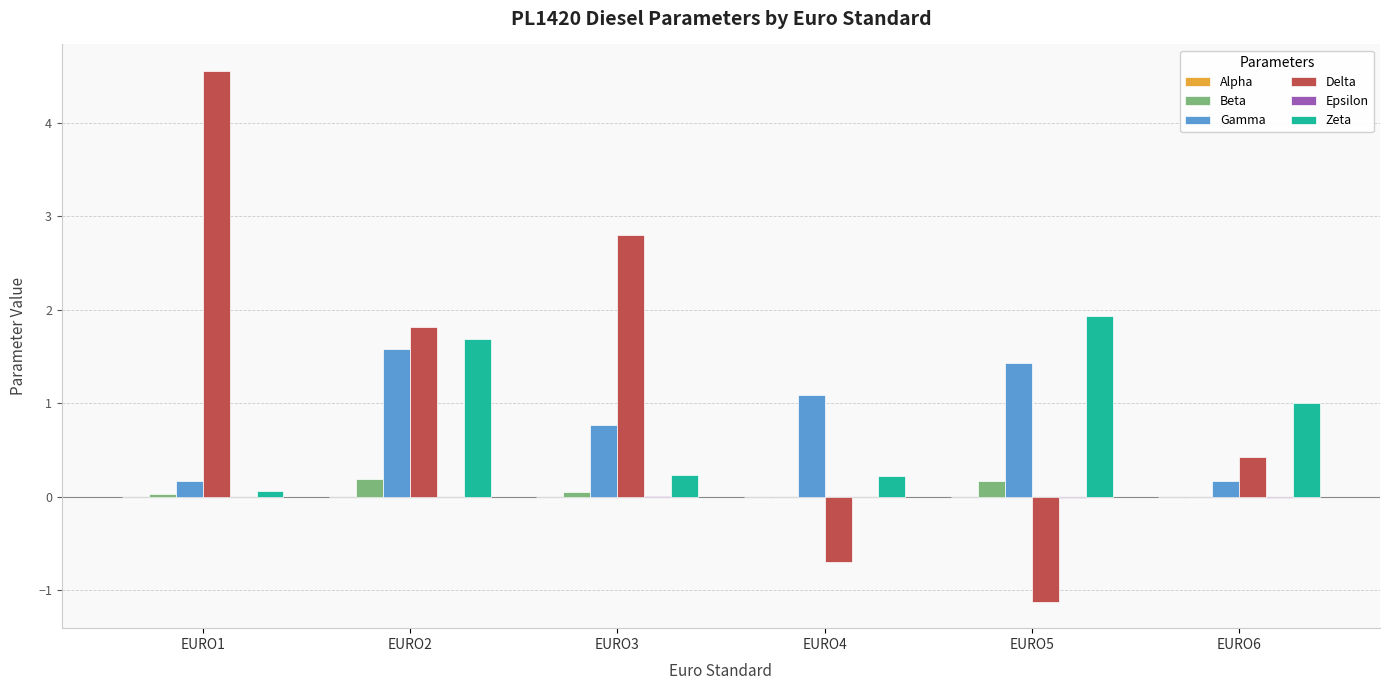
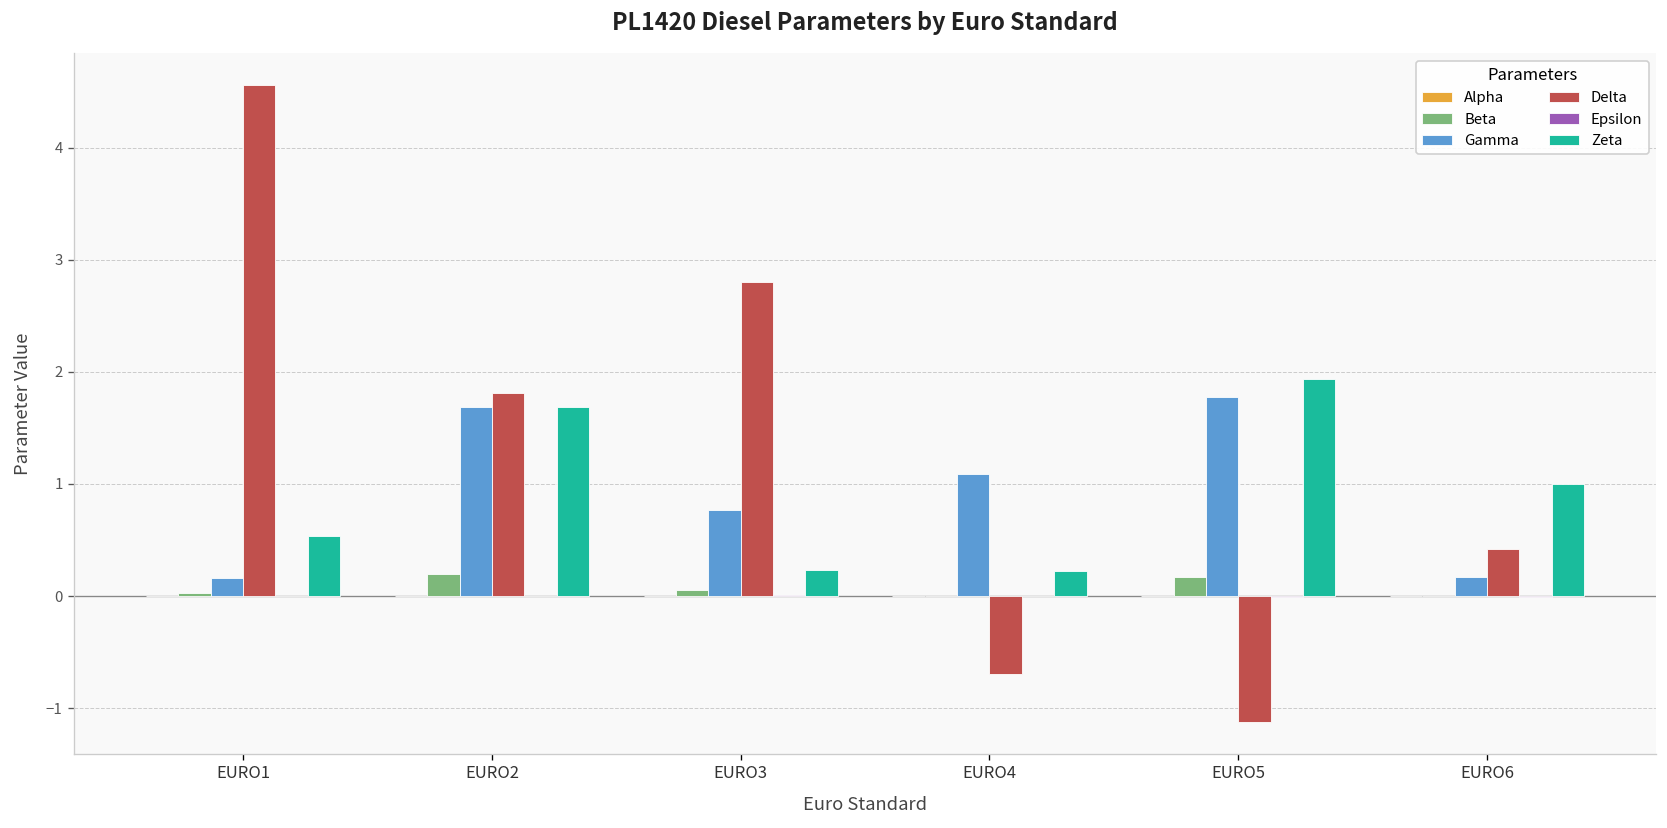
  {
    "Beta": {
      "EURO2": 0.2,
      "EURO3": 0.1,
      "EURO5": 0.2
    },
    "Gamma": {
      "EURO1": 0.2,
-     "EURO2": 1.6,
+     "EURO2": 1.7,
      "EURO3": 0.8,
      "EURO4": 1.1,
-     "EURO5": 1.4,
+     "EURO5": 1.8,
      "EURO6": 0.2
    },
    "Delta": {
      "EURO1": 4.6,
      "EURO2": 1.8,
      "EURO3": 2.8,
      "EURO4": -0.7,
      "EURO5": -1.1,
      "EURO6": 0.4
    },
    "Zeta": {
-     "EURO1": 0.1,
+     "EURO1": 0.5,
      "EURO2": 1.7,
      "EURO3": 0.2,
      "EURO4": 0.2,
      "EURO5": 1.9,
      "EURO6": 1.0
    }
  }
